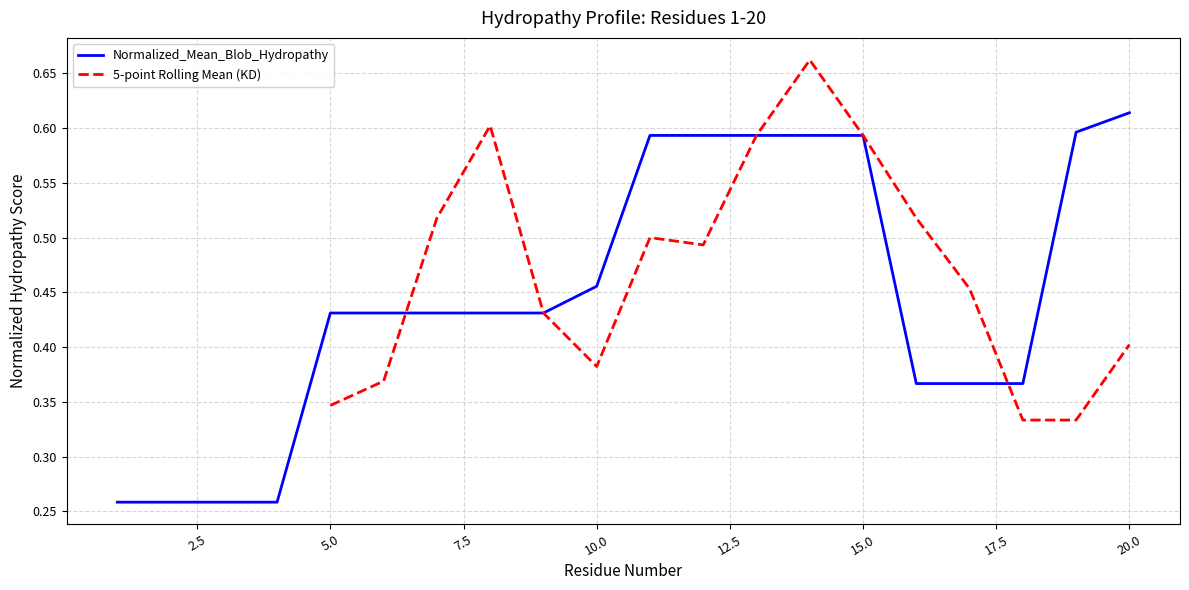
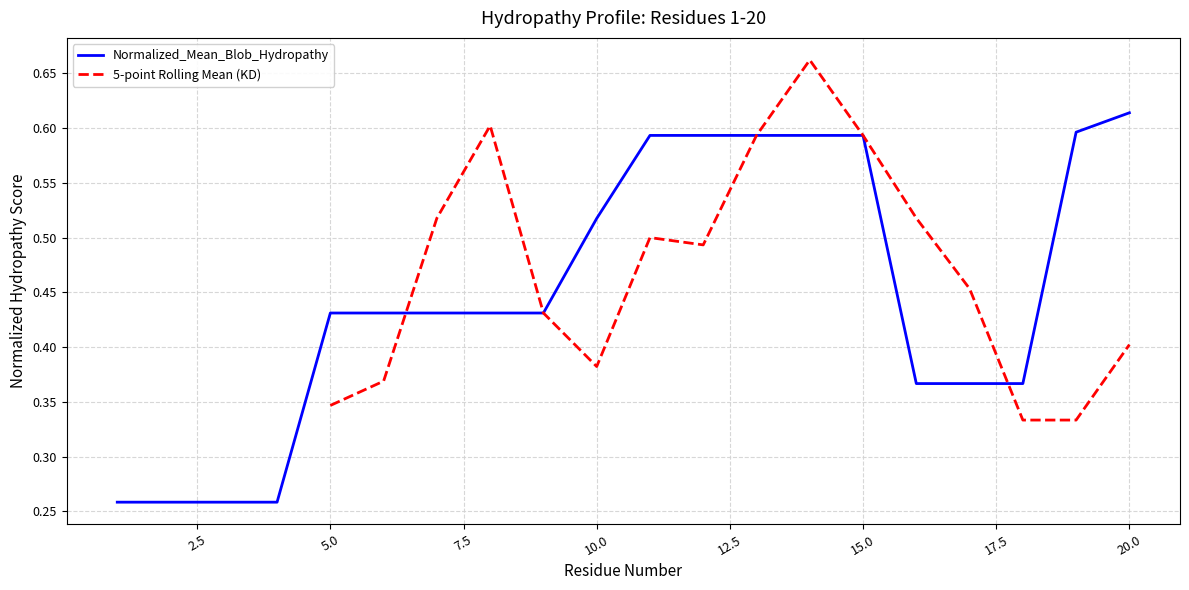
  {
    "Normalized_Mean_Blob_Hydropathy": {
      "5.0": 0.431,
-     "10.0": 0.456,
+     "10.0": 0.517,
      "20.0": 0.614
    },
    "5-point Rolling Mean (KD)": {
      "5.0": 0.347,
      "10.0": 0.382,
      "20.0": 0.402
    }
  }
